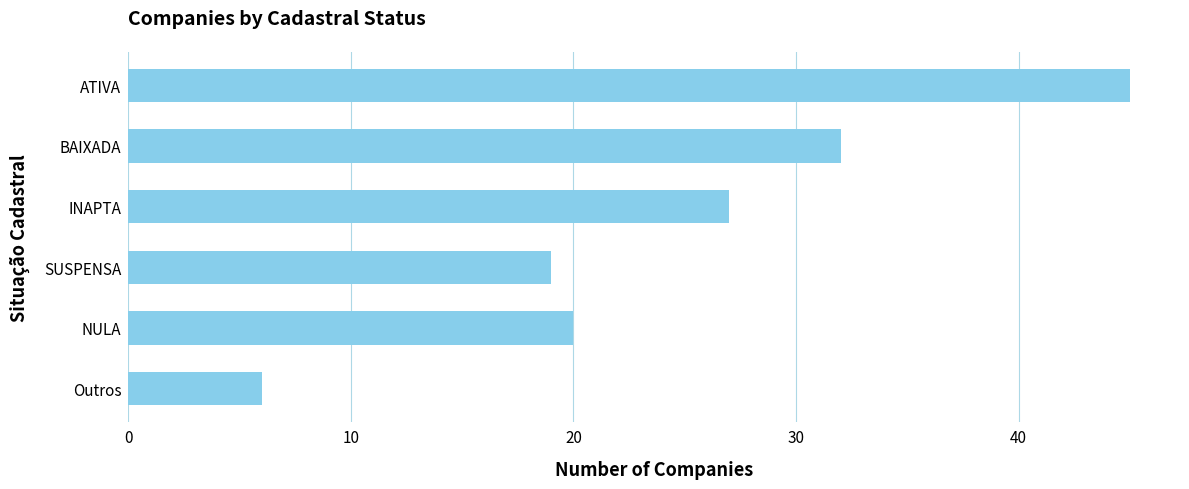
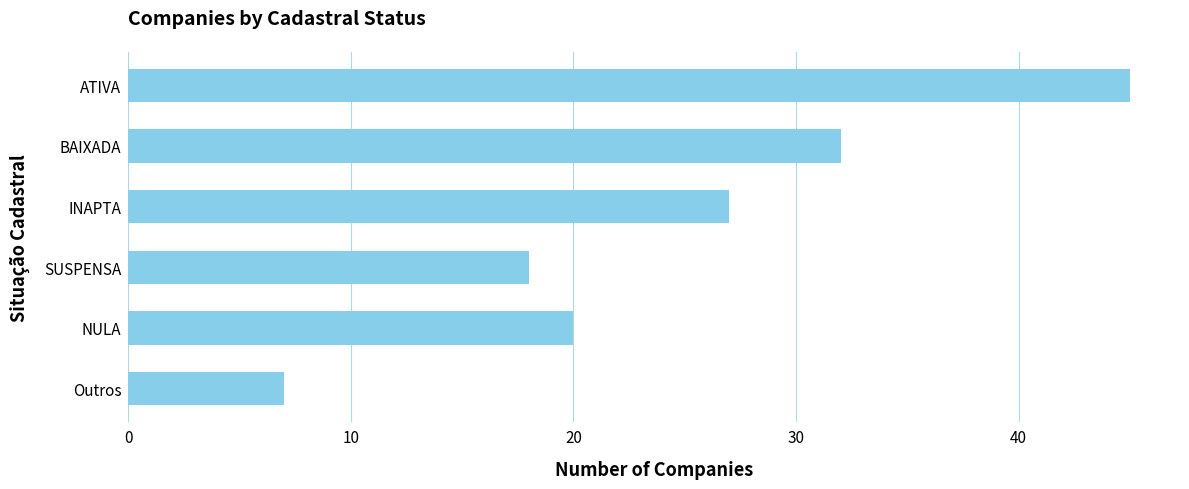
  {
    "ATIVA": 45,
    "BAIXADA": 32,
    "INAPTA": 27,
-   "SUSPENSA": 19,
+   "SUSPENSA": 18,
    "NULA": 20,
-   "Outros": 6
+   "Outros": 7
  }
